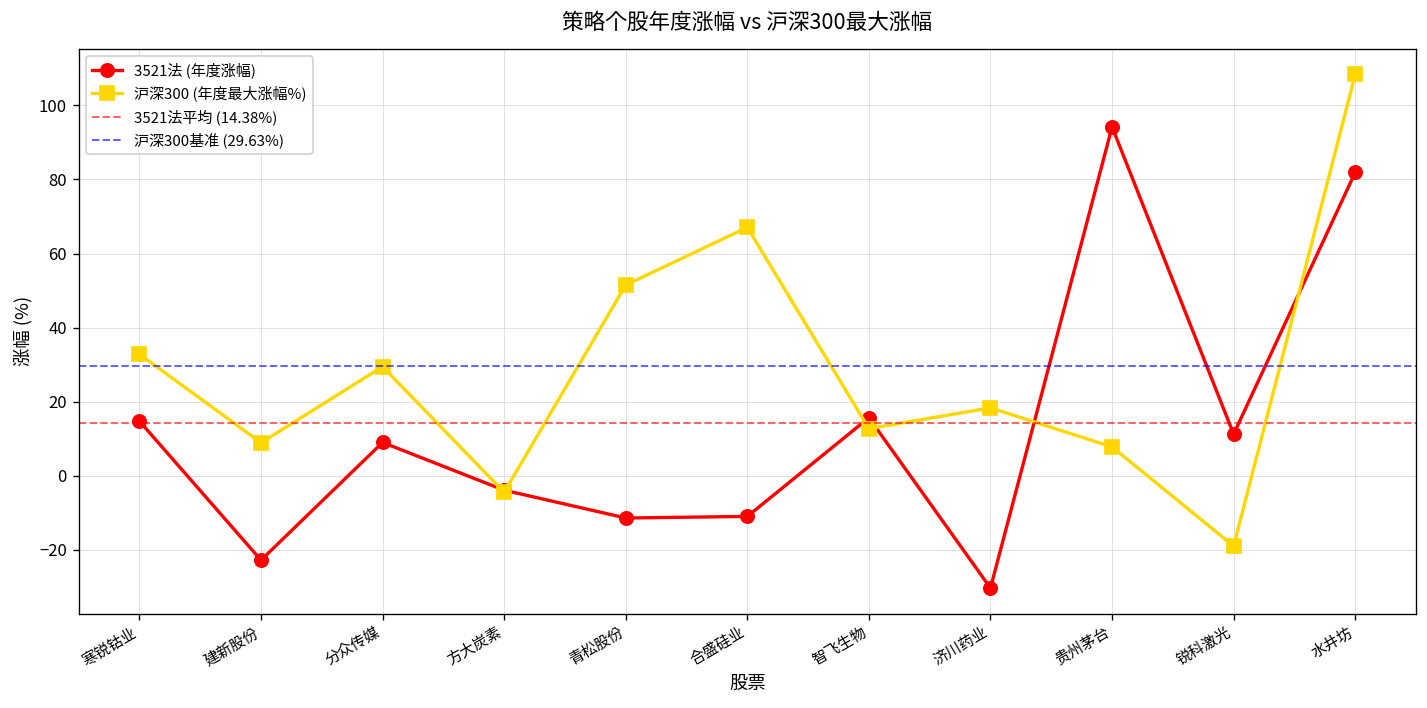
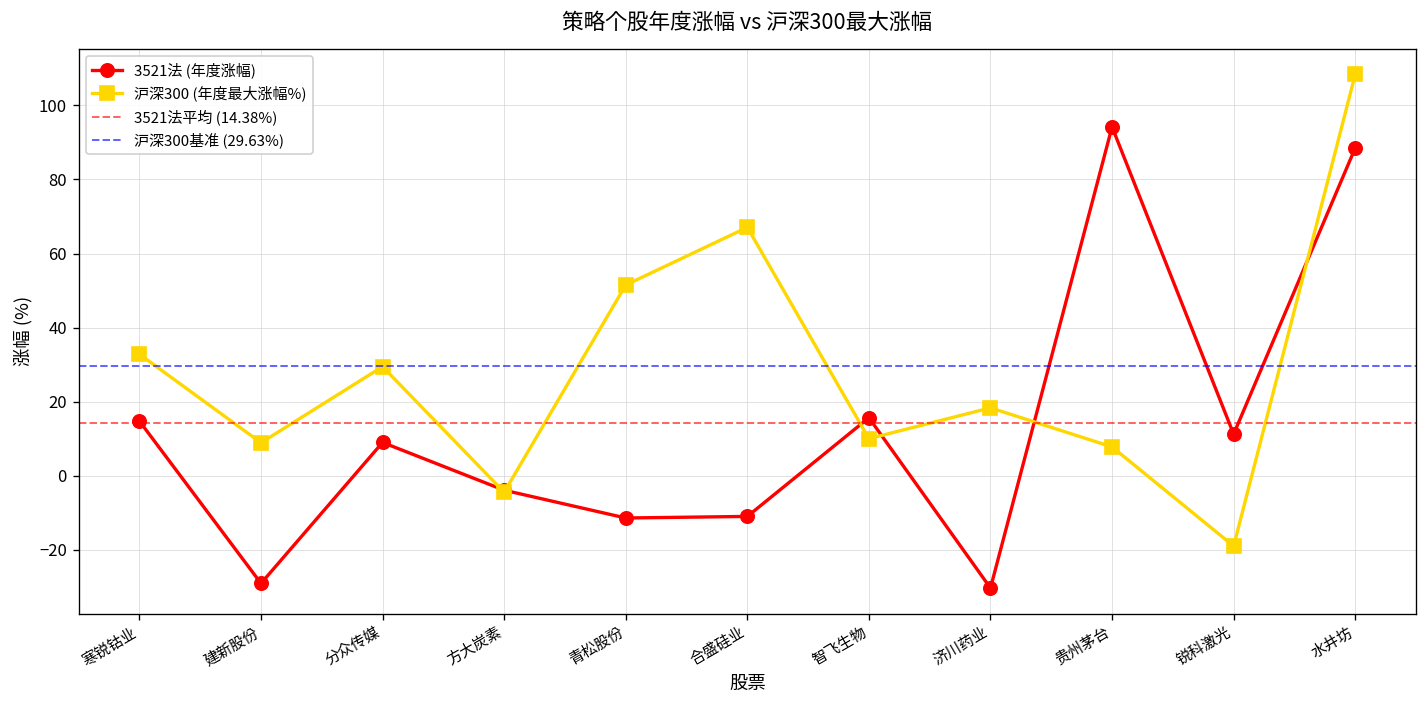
  {
    "3521法 (年度涨幅)": {
      "寒锐钴业": 15,
-     "建新股份": -23,
+     "建新股份": -29,
      "分众传媒": 9,
      "青松股份": -11,
      "合盛硅业": -11,
      "智飞生物": 16,
      "济川药业": -30,
      "贵州茅台": 94,
      "锐科激光": 11,
-     "水井坊": 82
+     "水井坊": 88
    },
    "沪深300 (年度最大涨幅%)": {
      "寒锐钴业": 33,
      "建新股份": 9,
      "分众传媒": 29,
      "青松股份": 52,
      "合盛硅业": 67,
-     "智飞生物": 13,
+     "智飞生物": 10,
      "济川药业": 18,
      "贵州茅台": 8,
      "锐科激光": -19,
      "水井坊": 108
    }
  }
